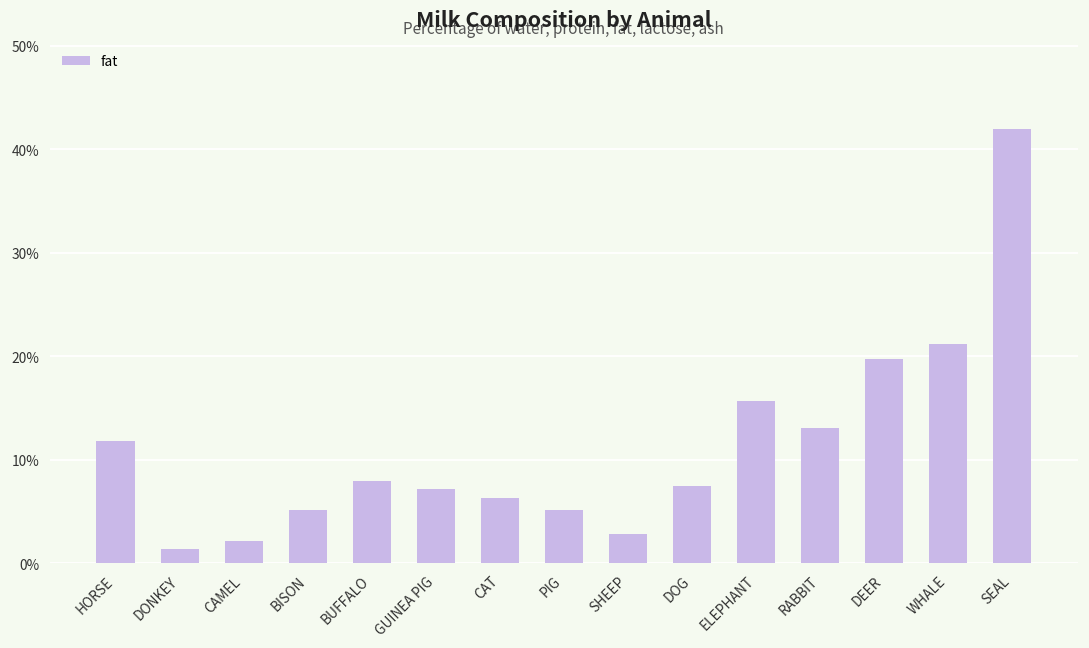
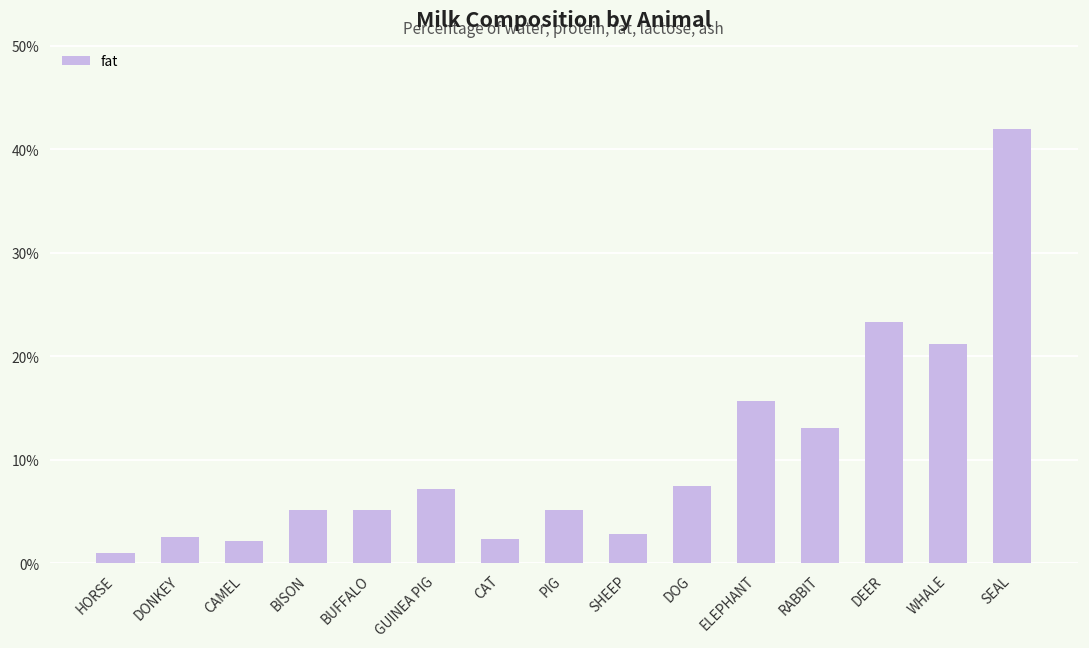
  {
-   "HORSE": "12%",
-   "DONKEY": "1%",
+   "HORSE": "1%",
+   "DONKEY": "3%",
    "CAMEL": "2%",
    "BISON": "5%",
-   "BUFFALO": "8%",
+   "BUFFALO": "5%",
    "GUINEA PIG": "7%",
-   "CAT": "6%",
+   "CAT": "2%",
    "PIG": "5%",
    "SHEEP": "3%",
    "DOG": "8%",
    "ELEPHANT": "16%",
    "RABBIT": "13%",
-   "DEER": "20%",
+   "DEER": "23%",
    "WHALE": "21%",
    "SEAL": "42%"
  }
